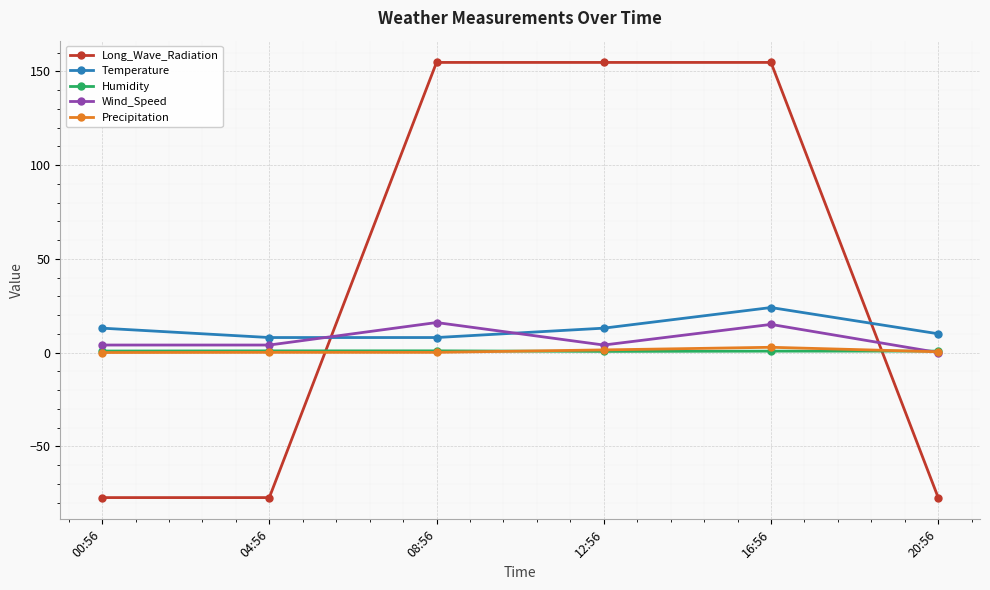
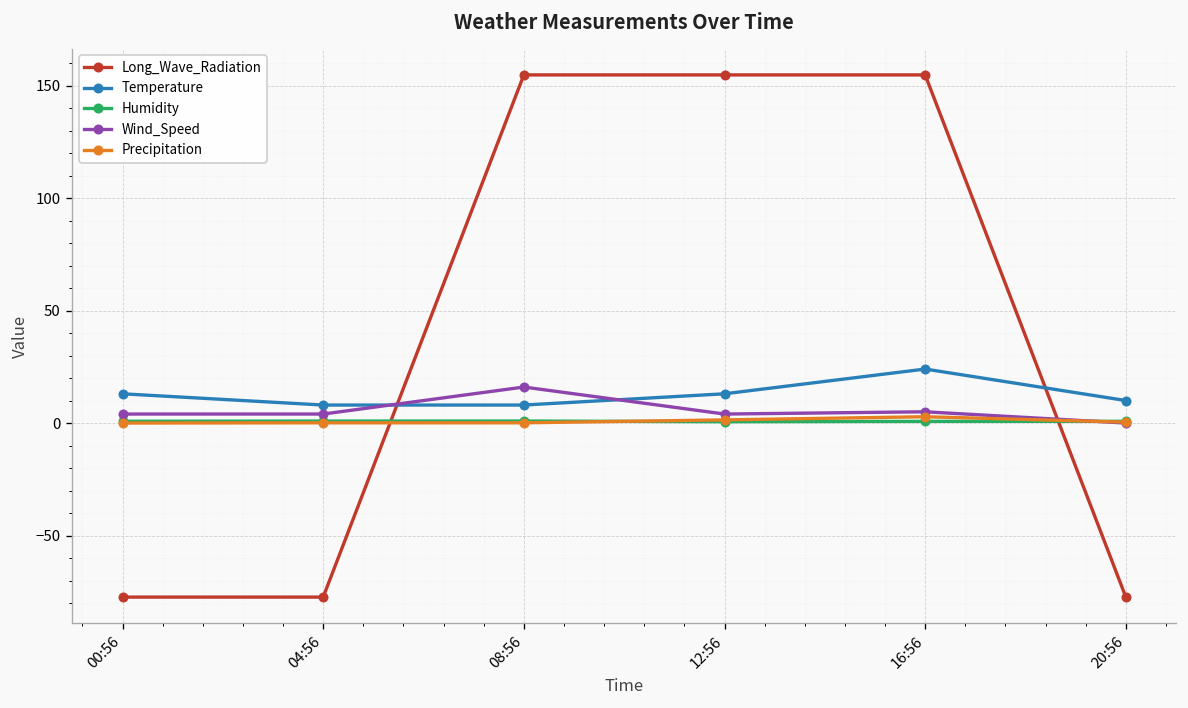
  {
    "Long_Wave_Radiation": {
      "00:56": -77,
      "04:56": -77,
      "08:56": 155,
      "12:56": 155,
      "16:56": 155,
      "20:56": -77
    },
    "Temperature": {
      "00:56": 13,
      "04:56": 8,
      "08:56": 8,
      "12:56": 13,
      "16:56": 24,
      "20:56": 10
    },
    "Humidity": {
      "16:56": 1
    },
    "Wind_Speed": {
      "00:56": 4,
      "04:56": 4,
      "08:56": 16,
      "12:56": 4,
-     "16:56": 15
+     "16:56": 5
    },
    "Precipitation": {
      "16:56": 3
    }
  }
